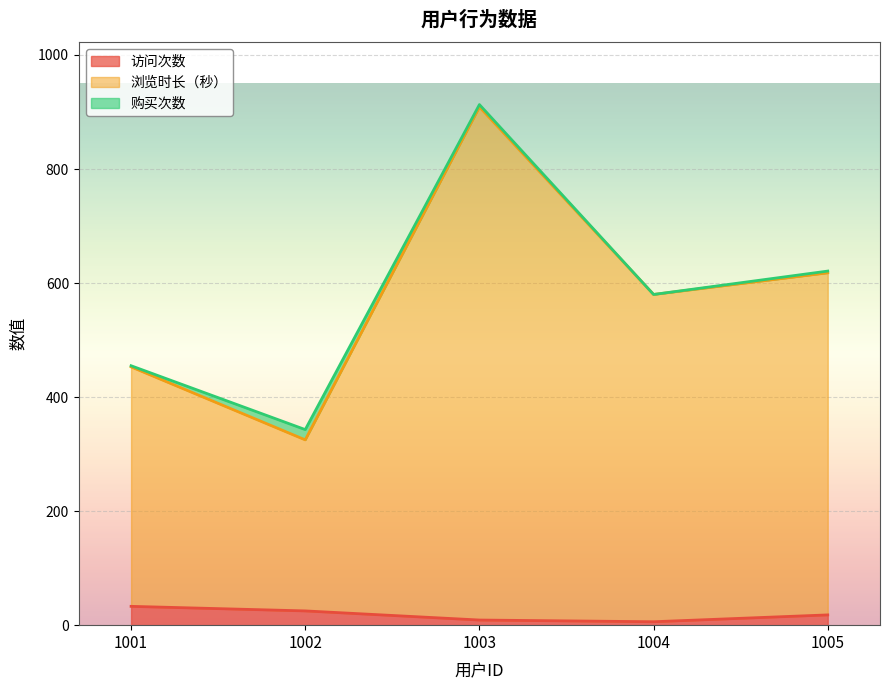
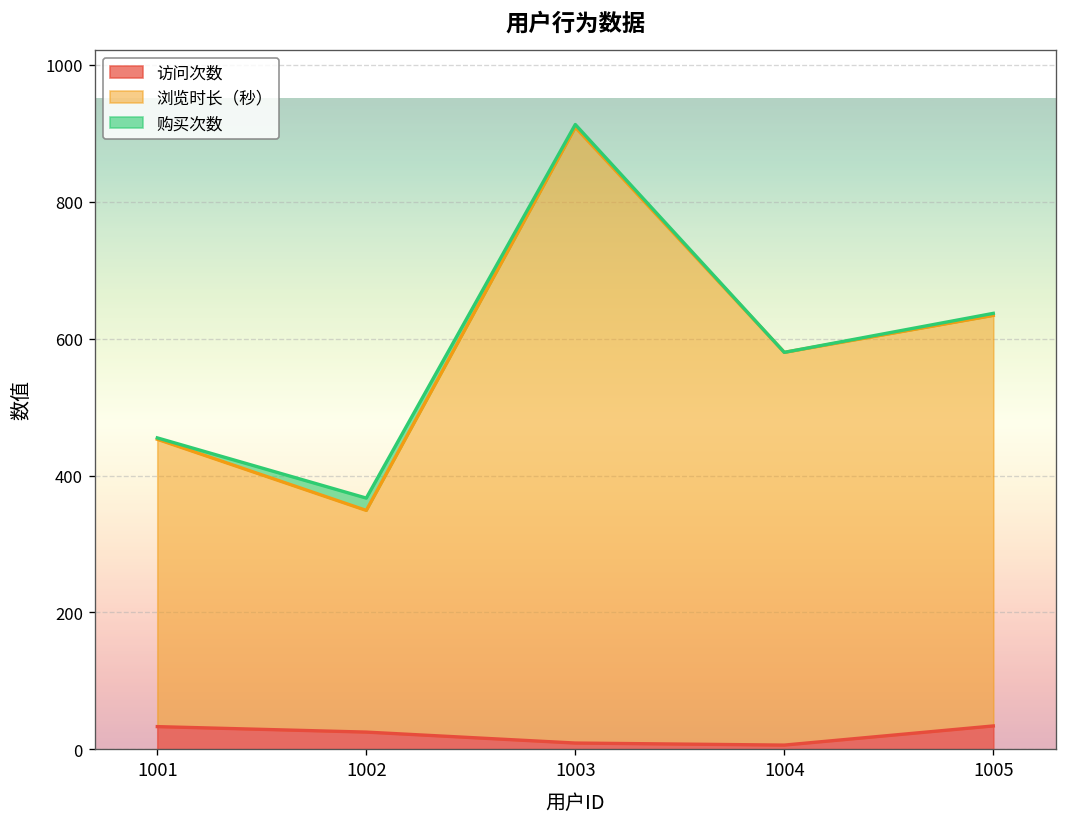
  {
    "访问次数": {
      "1001": 30,
      "1002": 30,
      "1003": 10,
      "1004": 10,
-     "1005": 20
+     "1005": 30
    },
    "浏览时长（秒）": {
-     "1002": 300
+     "1002": 320
    },
    "购买次数": {
      "1002": 20
    }
  }
